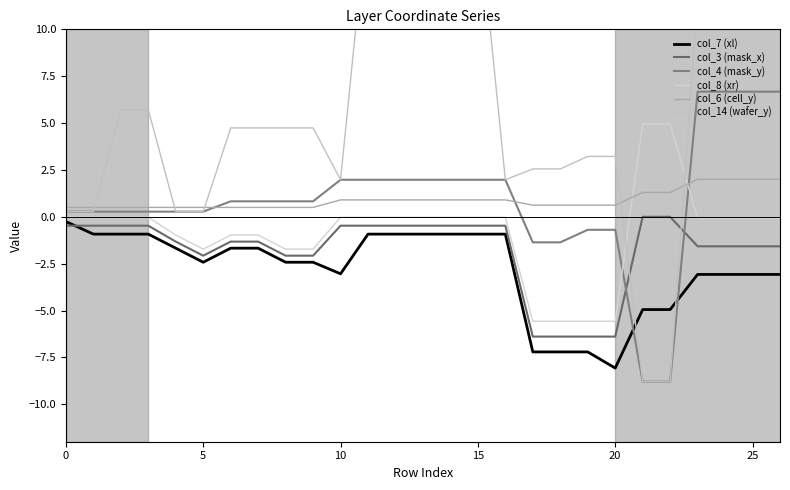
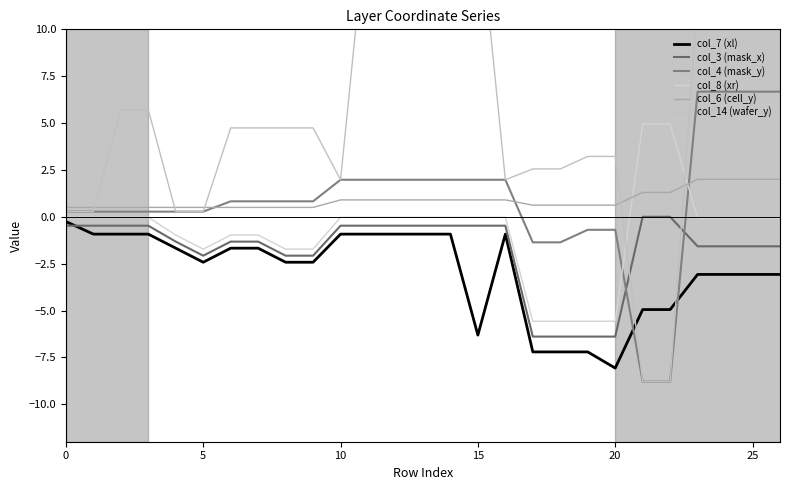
  {
    "col_7 (xl)": {
      "0": -0.3,
      "5": -2.4,
-     "10": -3.0,
-     "15": -0.9,
+     "10": -0.9,
+     "15": -6.3,
      "20": -8.1,
      "25": -3.1
    }
  }
